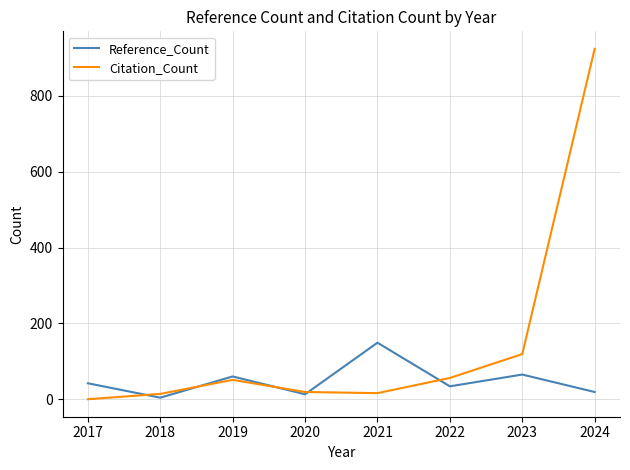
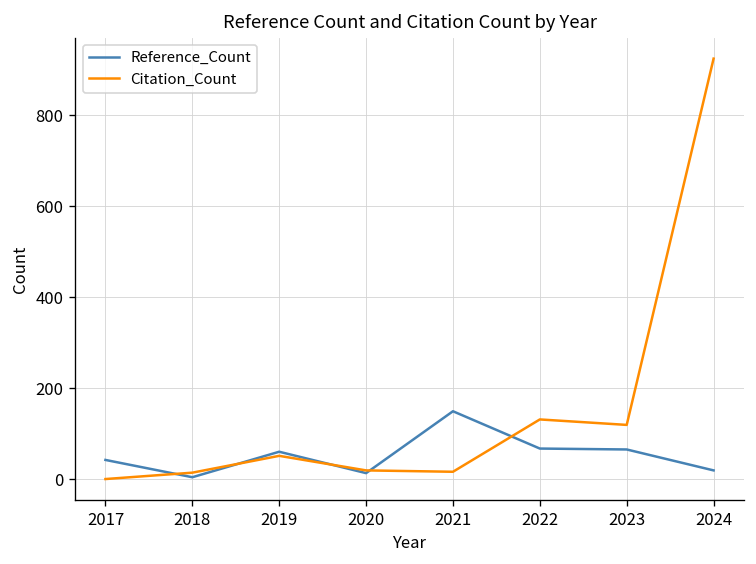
  {
    "Reference_Count": {
      "2017": 40,
      "2018": 0,
      "2019": 60,
      "2021": 150,
-     "2022": 30,
+     "2022": 70,
      "2023": 70,
      "2024": 20
    },
    "Citation_Count": {
      "2017": 0,
      "2018": 10,
      "2019": 50,
      "2021": 20,
-     "2022": 60,
+     "2022": 130,
      "2023": 120,
      "2024": 920
    }
  }
